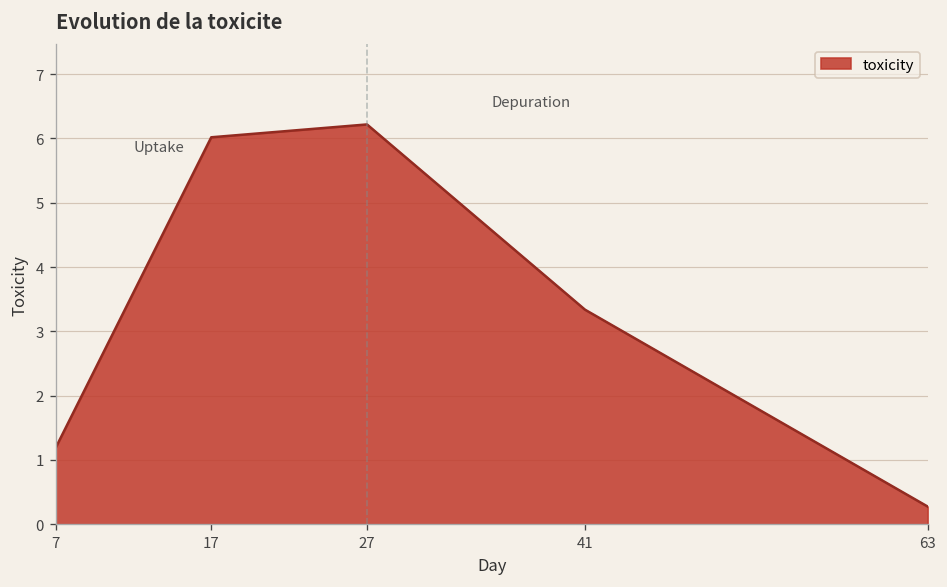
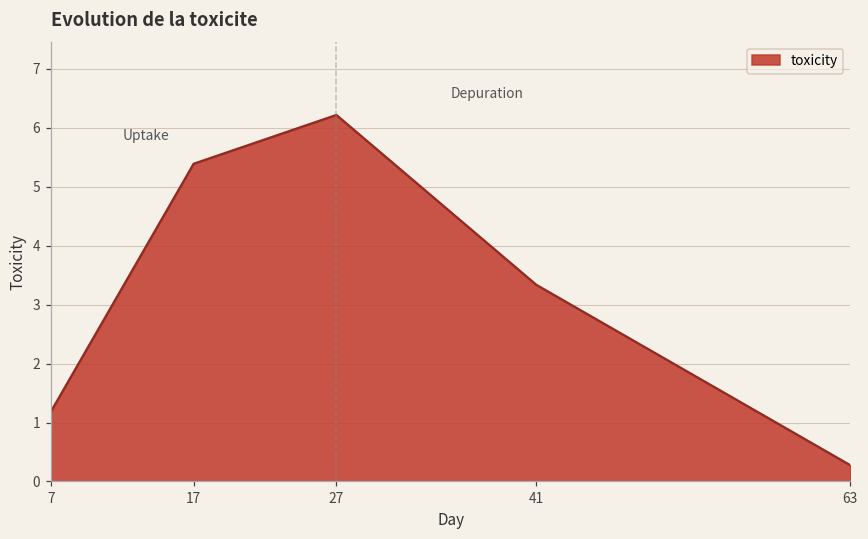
  {
    "7": 1.2,
-   "17": 6.0,
+   "17": 5.4,
    "27": 6.2,
    "41": 3.3,
    "63": 0.3
  }
